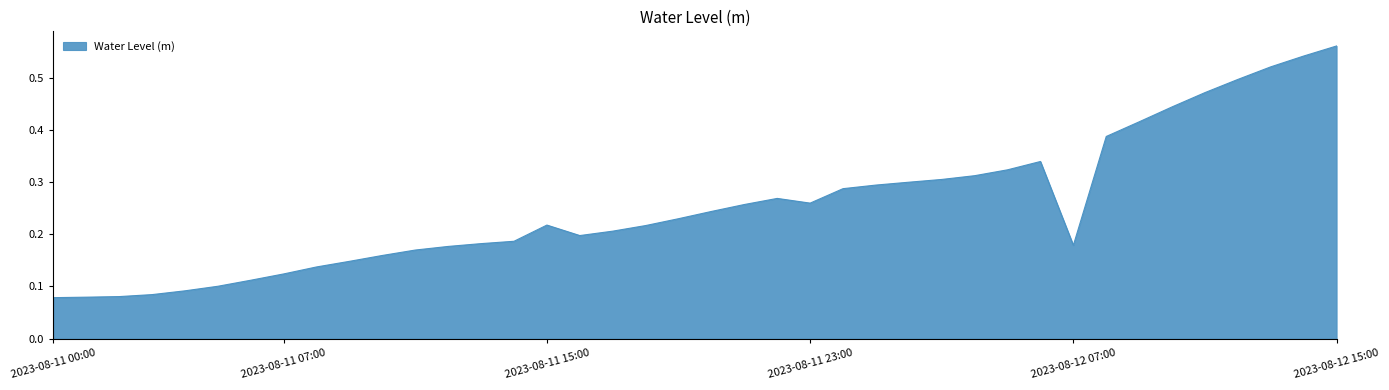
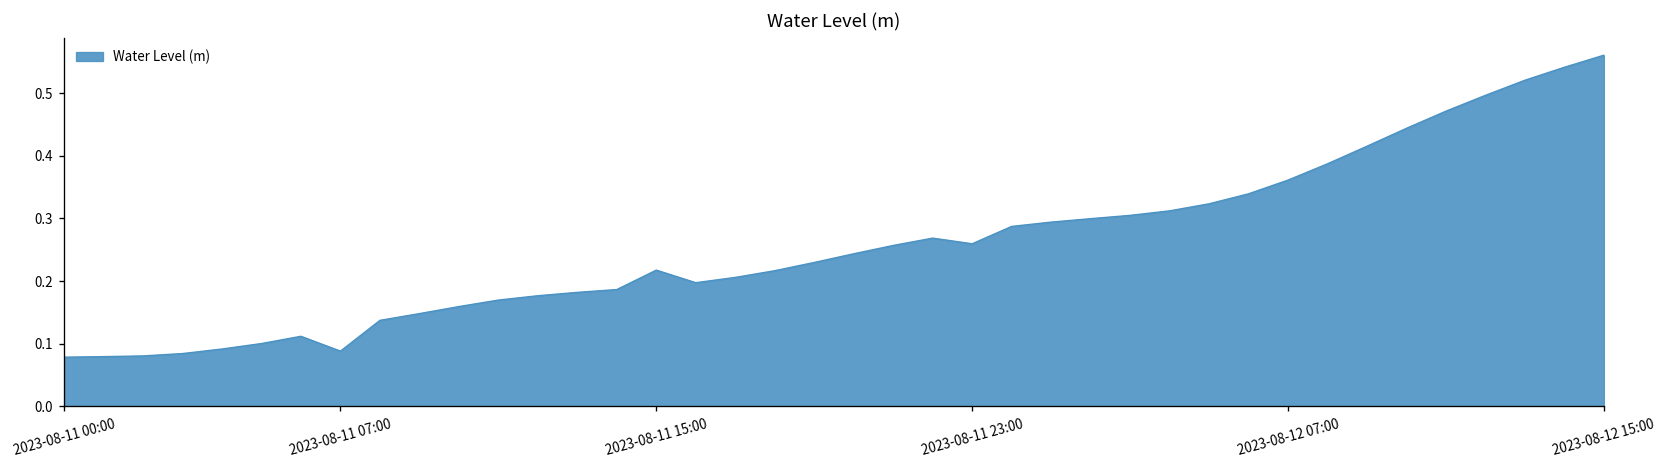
  {
    "2023-08-11 00:00": 0.08,
-   "2023-08-11 07:00": 0.12,
+   "2023-08-11 07:00": 0.09,
    "2023-08-11 15:00": 0.22,
    "2023-08-11 23:00": 0.26,
-   "2023-08-12 07:00": 0.18,
+   "2023-08-12 07:00": 0.36,
    "2023-08-12 15:00": 0.56
  }
